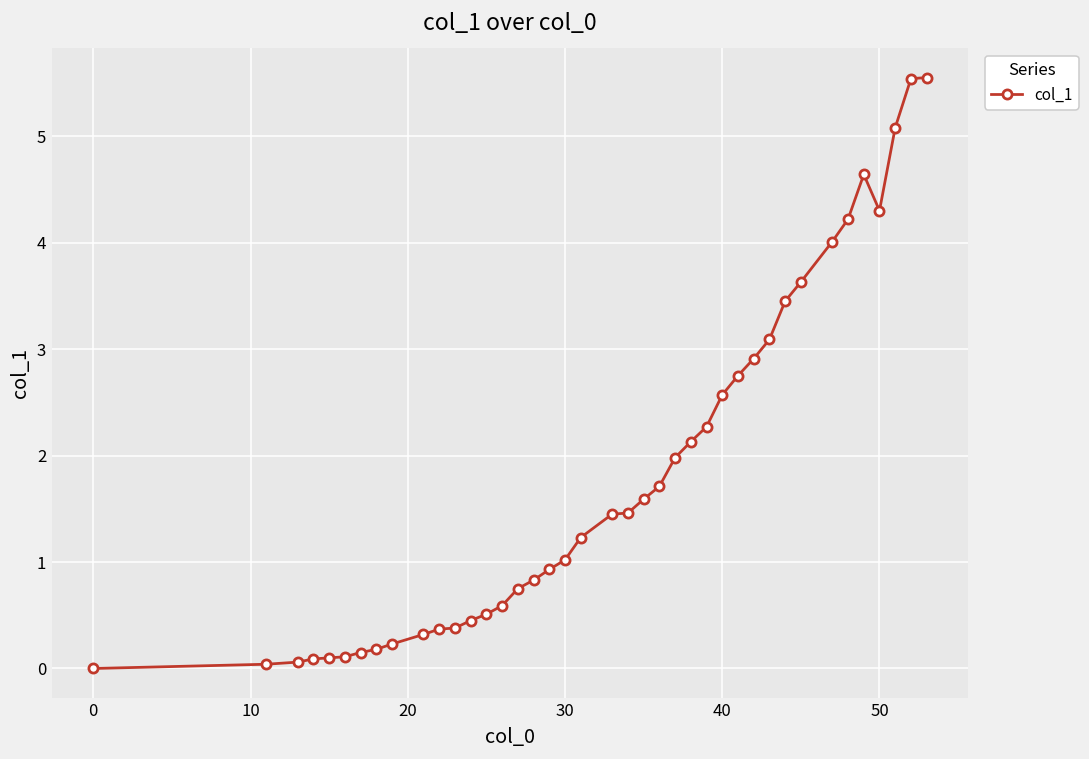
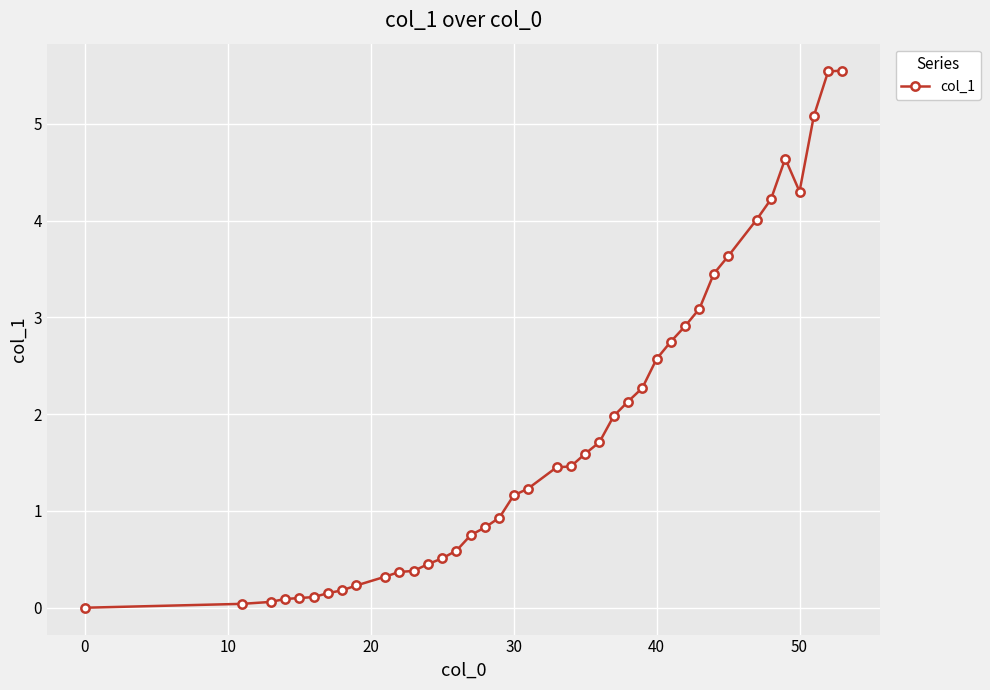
  {
    "0": 0.0,
-   "30": 1.0,
+   "30": 1.2,
    "40": 2.6,
    "50": 4.3
  }
